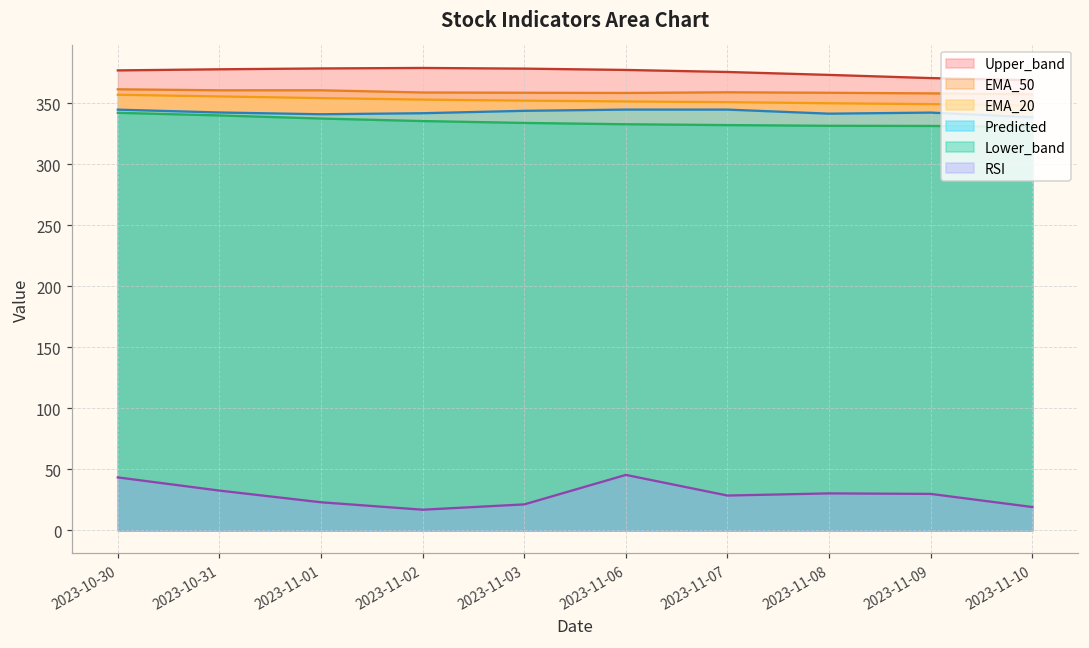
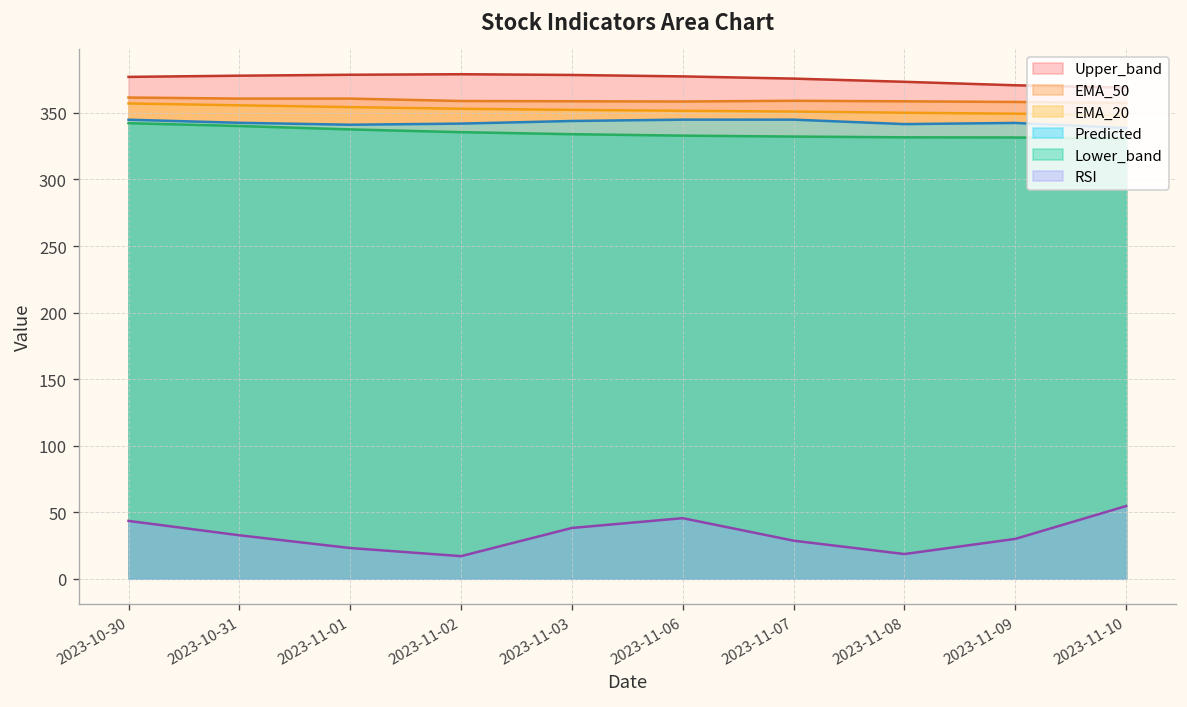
  {
    "RSI": {
      "2023-10-30": 43,
      "2023-10-31": 33,
      "2023-11-01": 23,
      "2023-11-02": 17,
-     "2023-11-03": 21,
+     "2023-11-03": 38,
      "2023-11-06": 45,
      "2023-11-07": 29,
-     "2023-11-08": 30,
+     "2023-11-08": 19,
      "2023-11-09": 30,
-     "2023-11-10": 19
+     "2023-11-10": 55
    }
  }
